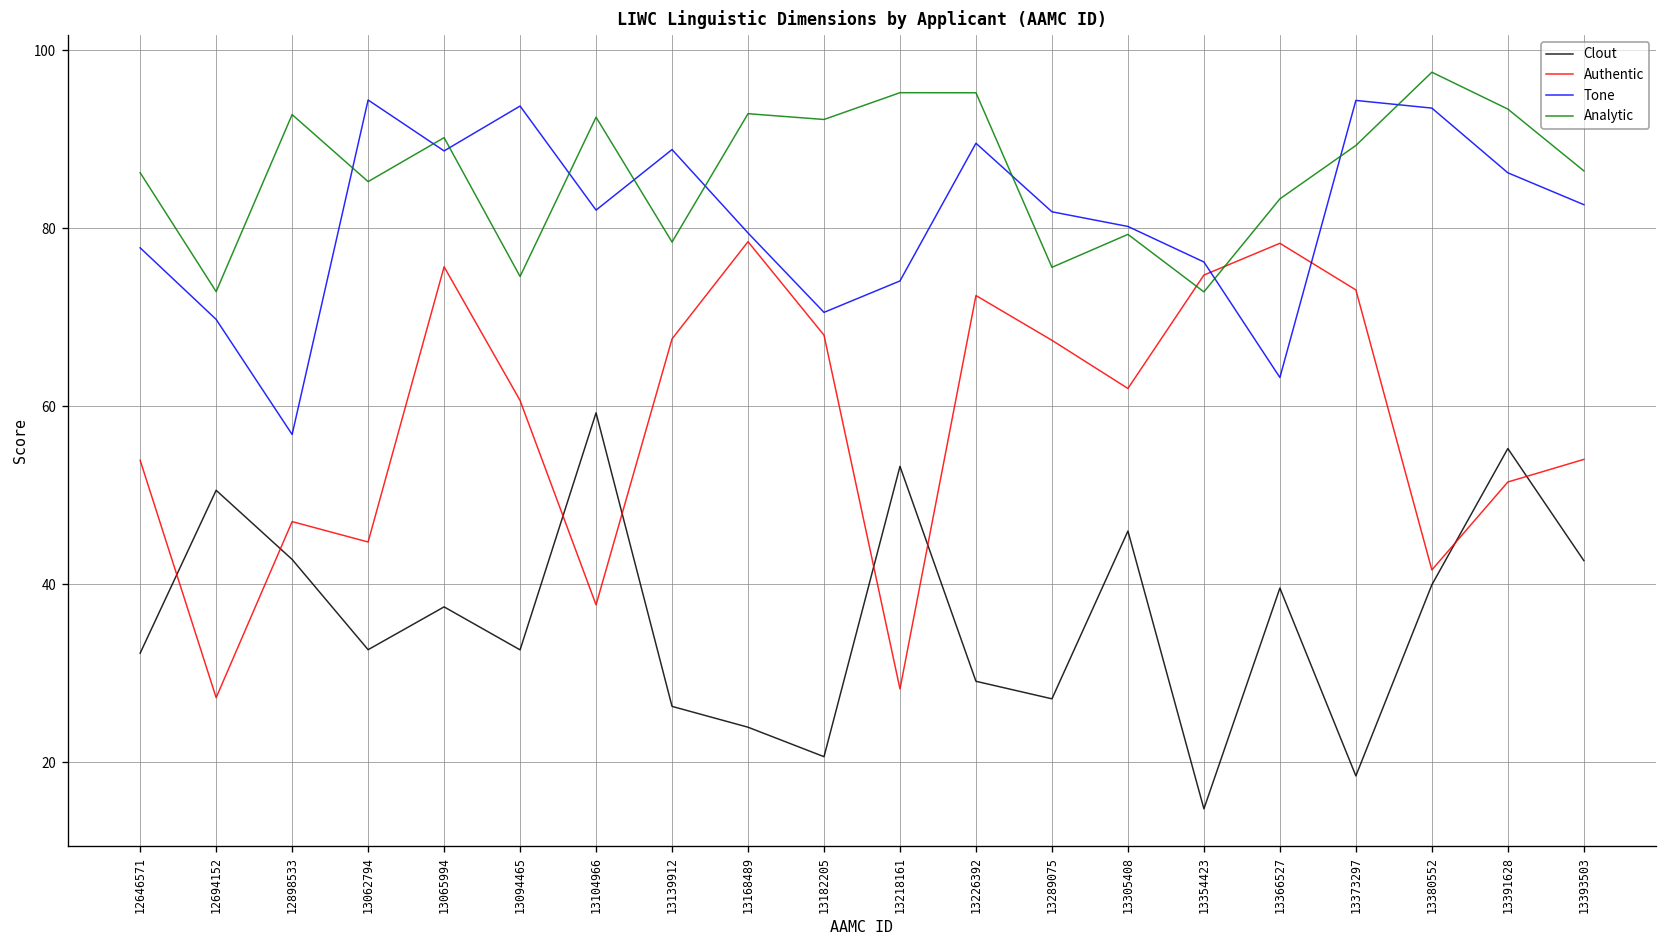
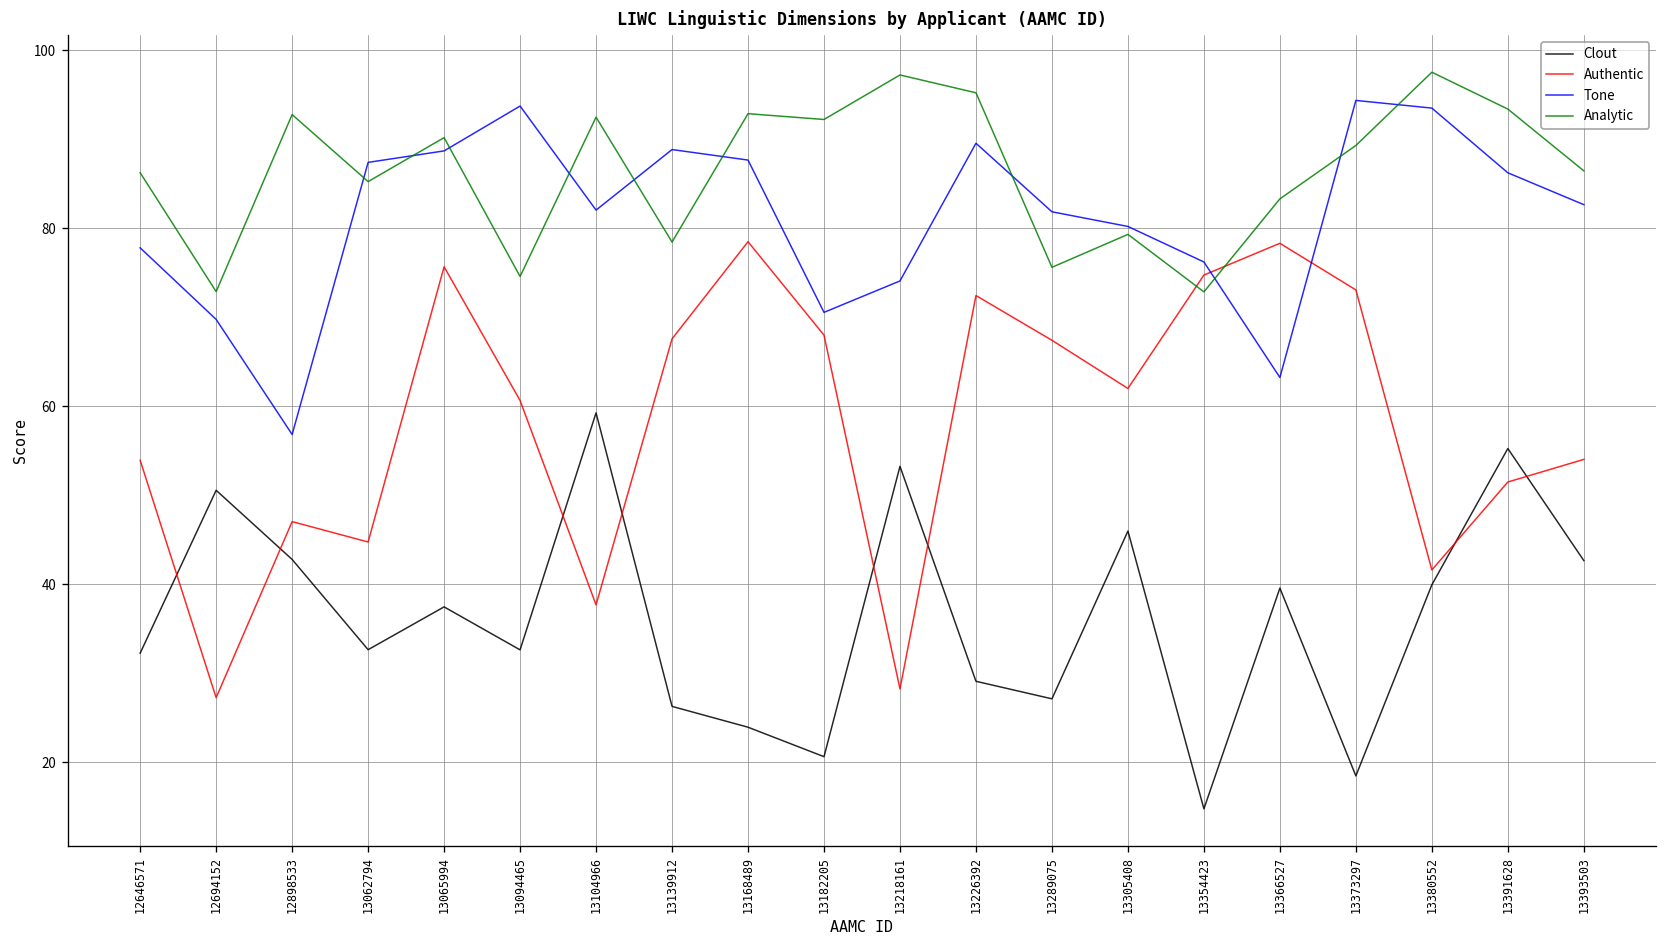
  {
    "Clout": {
      "12646571": 32,
      "12694152": 51,
      "12898533": 43,
      "13062794": 33,
      "13065994": 37,
      "13094465": 33,
      "13104966": 59,
      "13139912": 26,
      "13168489": 24,
      "13182205": 21,
      "13218161": 53,
      "13226392": 29,
      "13289075": 27,
      "13305408": 46,
      "13354423": 15,
      "13366527": 40,
      "13373297": 18,
      "13380552": 40,
      "13391628": 55,
      "13393503": 43
    },
    "Authentic": {
      "12646571": 54,
      "12694152": 27,
      "12898533": 47,
      "13062794": 45,
      "13065994": 76,
      "13094465": 61,
      "13104966": 38,
      "13139912": 68,
      "13168489": 79,
      "13182205": 68,
      "13218161": 28,
      "13226392": 72,
      "13289075": 67,
      "13305408": 62,
      "13354423": 75,
      "13366527": 78,
      "13373297": 73,
      "13380552": 42,
      "13391628": 52,
      "13393503": 54
    },
    "Tone": {
      "12646571": 78,
      "12694152": 70,
      "12898533": 57,
-     "13062794": 94,
+     "13062794": 87,
      "13065994": 89,
      "13094465": 94,
      "13104966": 82,
      "13139912": 89,
-     "13168489": 79,
+     "13168489": 88,
      "13182205": 71,
      "13218161": 74,
      "13226392": 90,
      "13289075": 82,
      "13305408": 80,
      "13354423": 76,
      "13366527": 63,
      "13373297": 94,
      "13380552": 94,
      "13391628": 86,
      "13393503": 83
    },
    "Analytic": {
      "12646571": 86,
      "12694152": 73,
      "12898533": 93,
      "13062794": 85,
      "13065994": 90,
      "13094465": 75,
      "13104966": 93,
      "13139912": 78,
      "13168489": 93,
      "13182205": 92,
-     "13218161": 95,
+     "13218161": 97,
      "13226392": 95,
      "13289075": 76,
      "13305408": 79,
      "13354423": 73,
      "13366527": 83,
      "13373297": 89,
      "13380552": 98,
      "13391628": 93,
      "13393503": 86
    }
  }
